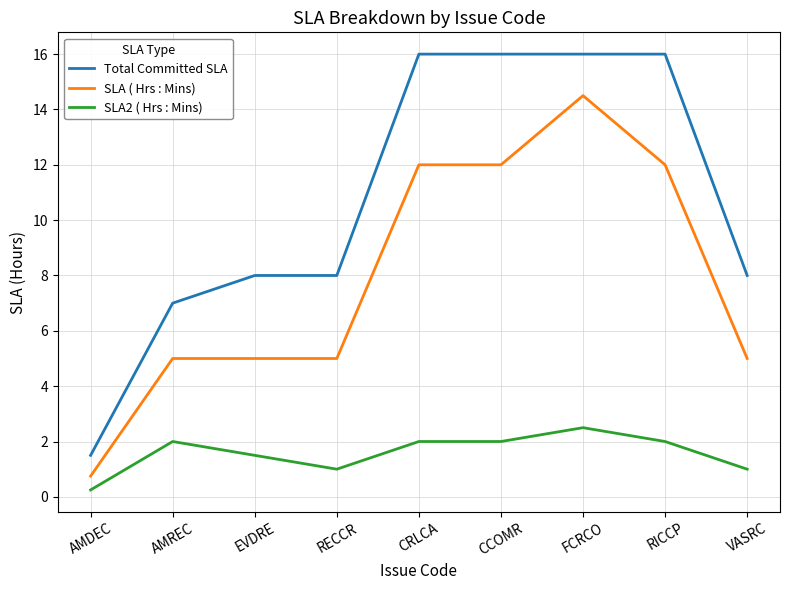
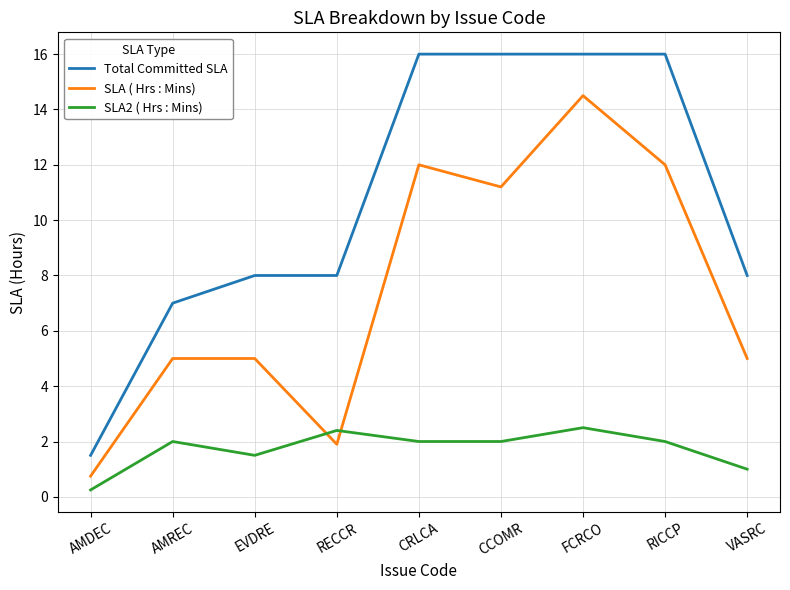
  {
    "Total Committed SLA": {
      "AMDEC": 1.5,
      "AMREC": 7.0,
      "EVDRE": 8.0,
      "RECCR": 8.0,
      "CRLCA": 16.0,
      "CCOMR": 16.0,
      "FCRCO": 16.0,
      "RICCP": 16.0,
      "VASRC": 8.0
    },
    "SLA ( Hrs : Mins)": {
      "AMDEC": 0.8,
      "AMREC": 5.0,
      "EVDRE": 5.0,
-     "RECCR": 5.0,
+     "RECCR": 1.9,
      "CRLCA": 12.0,
-     "CCOMR": 12.0,
+     "CCOMR": 11.2,
      "FCRCO": 14.5,
      "RICCP": 12.0,
      "VASRC": 5.0
    },
    "SLA2 ( Hrs : Mins)": {
      "AMDEC": 0.3,
      "AMREC": 2.0,
      "EVDRE": 1.5,
-     "RECCR": 1.0,
+     "RECCR": 2.4,
      "CRLCA": 2.0,
      "CCOMR": 2.0,
      "FCRCO": 2.5,
      "RICCP": 2.0,
      "VASRC": 1.0
    }
  }
